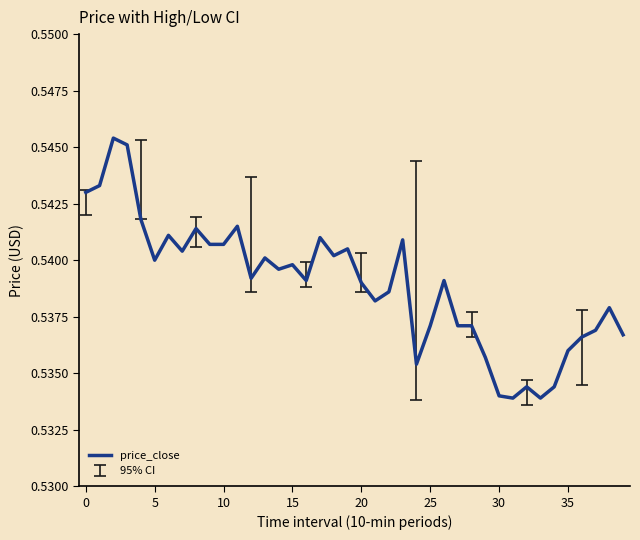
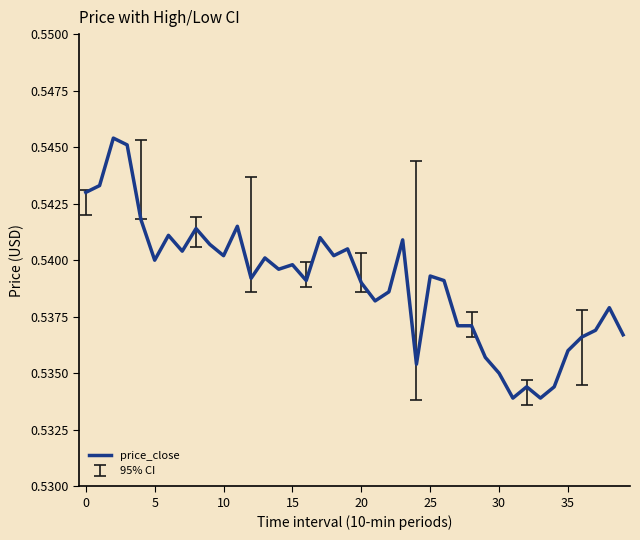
  {
    "price_close": {
      "5": 0.5400,
-     "10": 0.5407,
+     "10": 0.5402,
      "15": 0.5398,
      "20": 0.5390,
-     "25": 0.5371,
-     "30": 0.534,
+     "25": 0.5393,
+     "30": 0.535,
      "35": 0.5360
    }
  }
